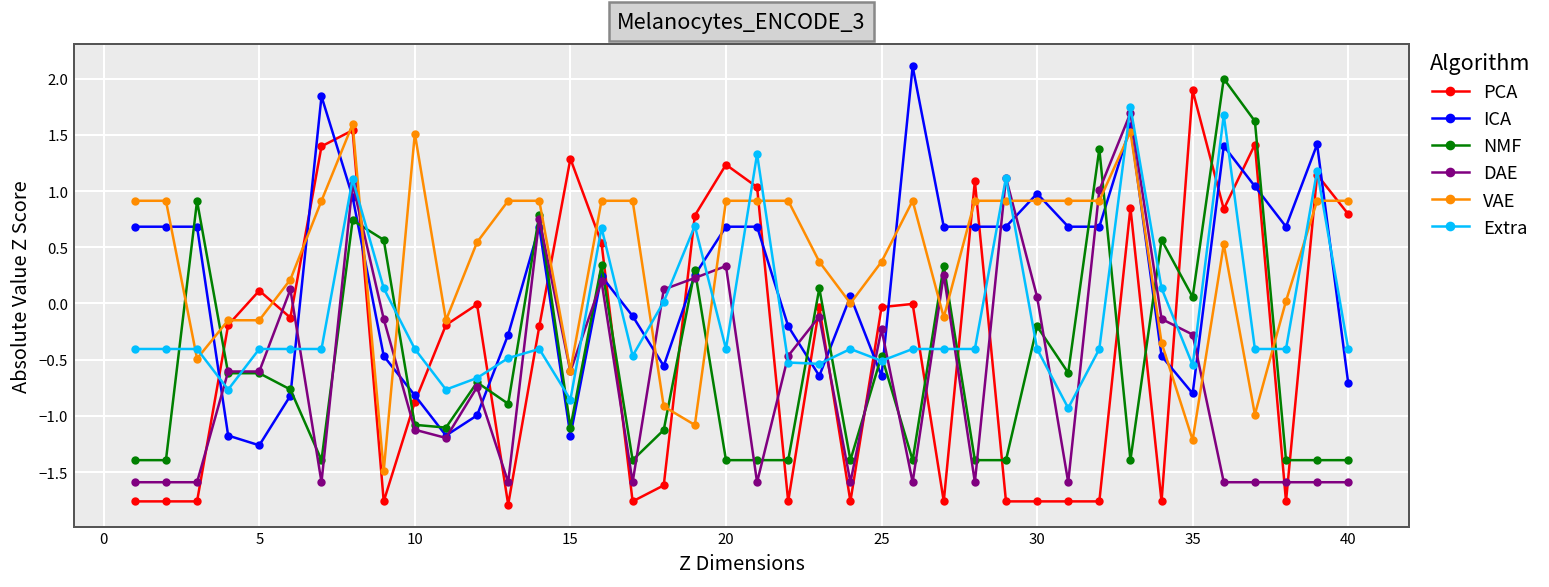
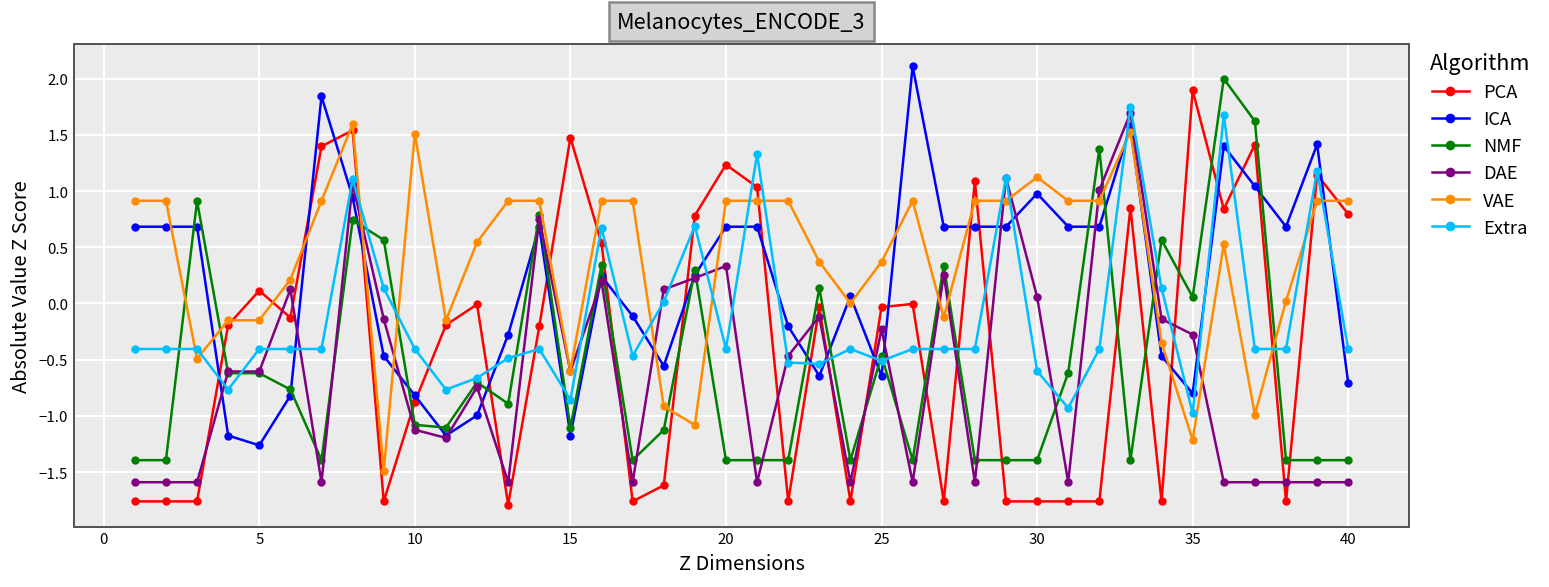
  {
    "PCA": {
      "5": 0.1,
      "10": -0.9,
-     "15": 1.3,
+     "15": 1.5,
      "20": 1.2,
      "25": 0.0,
      "30": -1.8,
      "35": 1.9,
      "40": 0.8
    },
    "ICA": {
      "5": -1.3,
      "10": -0.8,
      "15": -1.2,
      "20": 0.7,
      "25": -0.6,
      "30": 1.0,
      "35": -0.8,
      "40": -0.7
    },
    "NMF": {
      "10": -1.1,
      "15": -1.1,
      "20": -1.4,
      "25": -0.5,
-     "30": -0.2,
+     "30": -1.4,
      "35": 0.1,
      "40": -1.4
    },
    "DAE": {
      "10": -1.1,
      "20": 0.3,
      "25": -0.2,
      "30": 0.1,
      "35": -0.3,
      "40": -1.6
    },
    "VAE": {
      "5": -0.1,
      "10": 1.5,
      "20": 0.9,
      "25": 0.4,
-     "30": 0.9,
+     "30": 1.1,
      "35": -1.2,
      "40": 0.9
    },
    "Extra": {
      "5": -0.4,
      "10": -0.4,
      "15": -0.9,
      "20": -0.4,
      "25": -0.5,
-     "30": -0.4,
-     "35": -0.5,
+     "30": -0.6,
+     "35": -1.0,
      "40": -0.4
    }
  }
